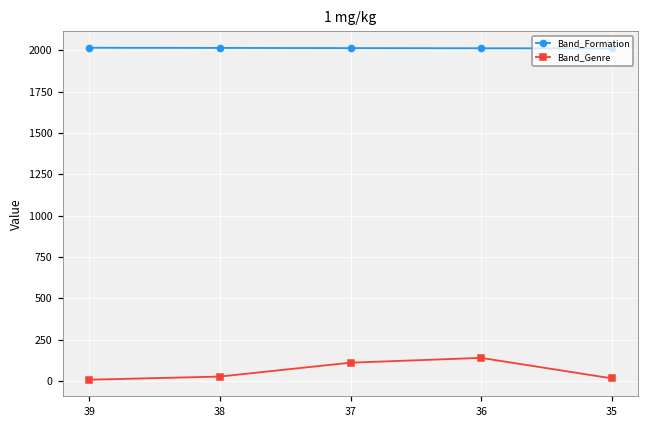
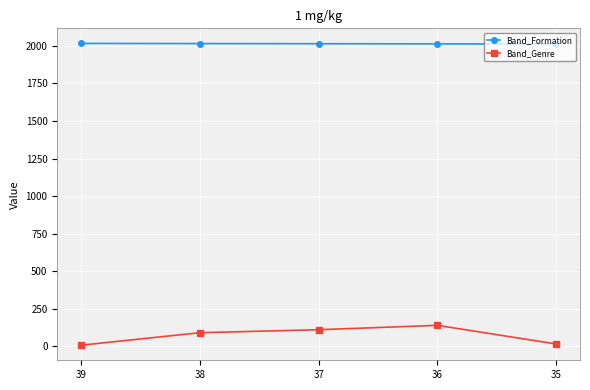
  {
    "Band_Formation": {
      "39": 2020,
      "38": 2020,
      "37": 2010,
      "36": 2010
    },
    "Band_Genre": {
      "39": 10,
-     "38": 30,
+     "38": 90,
      "37": 110,
      "36": 140,
      "35": 20
    }
  }
